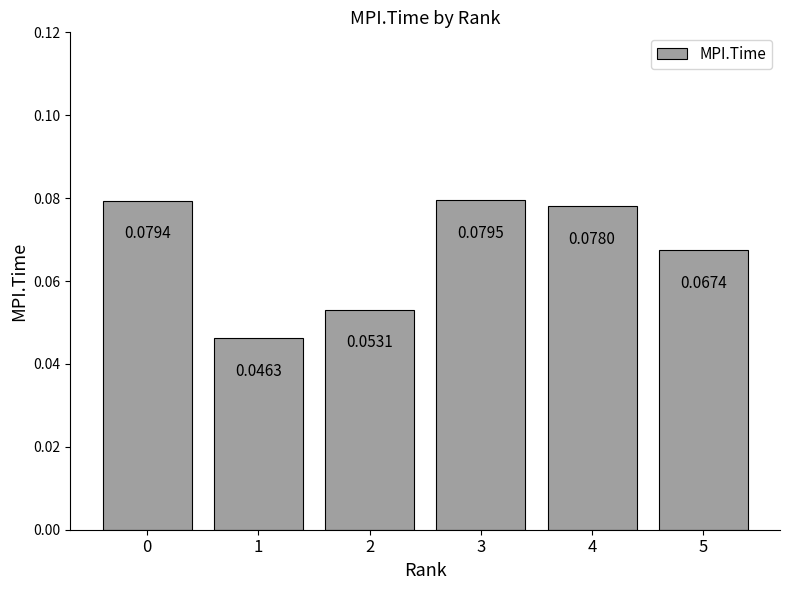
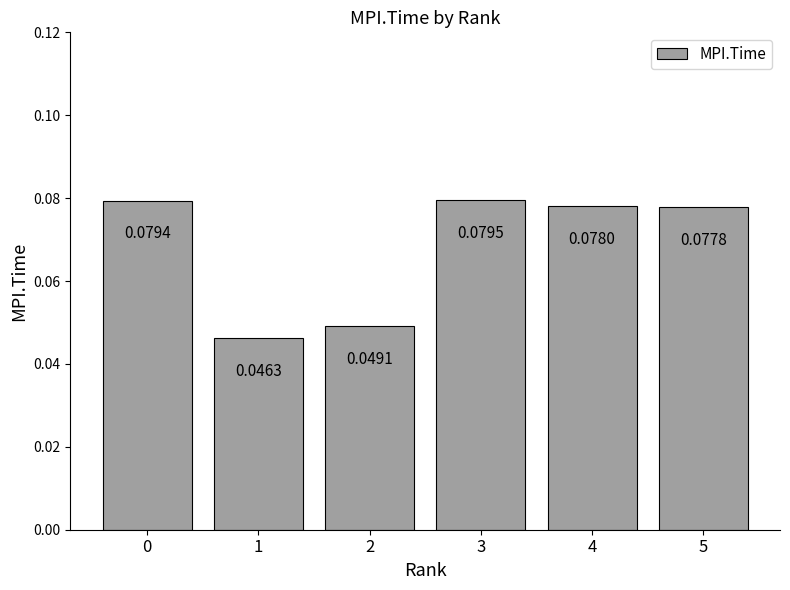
  {
    "0": 0.0794,
    "1": 0.0463,
-   "2": 0.0531,
+   "2": 0.0491,
    "3": 0.0795,
    "4": 0.0780,
-   "5": 0.0674
+   "5": 0.0778
  }
